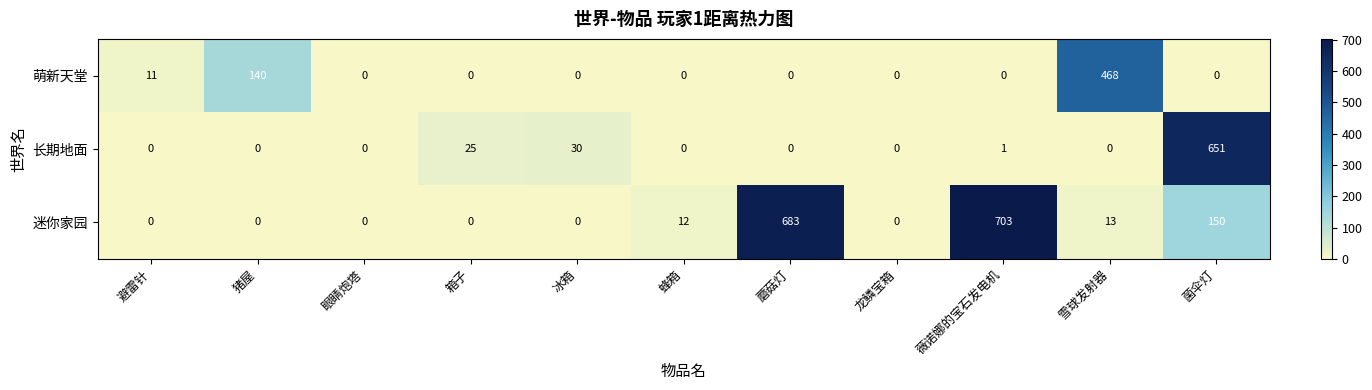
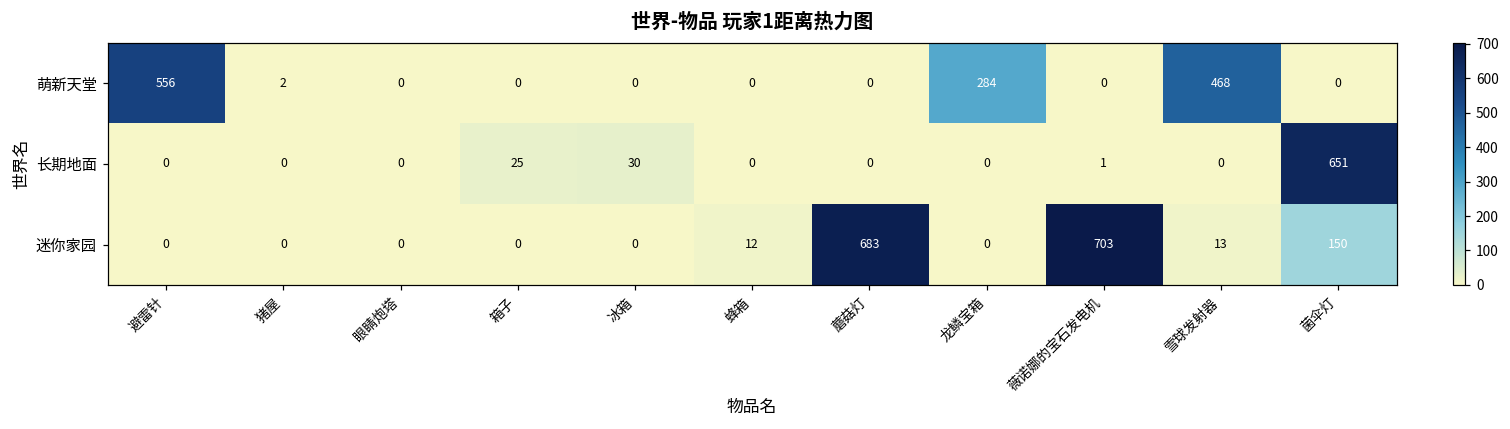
  {
    "萌新天堂": {
-     "避雷针": 11,
-     "猪屋": 140,
+     "避雷针": 556,
+     "猪屋": 2,
      "眼睛炮塔": 0,
      "箱子": 0,
      "冰箱": 0,
      "蜂箱": 0,
      "蘑菇灯": 0,
-     "龙鳞宝箱": 0,
+     "龙鳞宝箱": 284,
      "薇诺娜的宝石发电机": 0,
      "雪球发射器": 468,
      "菌伞灯": 0
    },
    "长期地面": {
      "避雷针": 0,
      "猪屋": 0,
      "眼睛炮塔": 0,
      "箱子": 25,
      "冰箱": 30,
      "蜂箱": 0,
      "蘑菇灯": 0,
      "龙鳞宝箱": 0,
      "薇诺娜的宝石发电机": 1,
      "雪球发射器": 0,
      "菌伞灯": 651
    },
    "迷你家园": {
      "避雷针": 0,
      "猪屋": 0,
      "眼睛炮塔": 0,
      "箱子": 0,
      "冰箱": 0,
      "蜂箱": 12,
      "蘑菇灯": 683,
      "龙鳞宝箱": 0,
      "薇诺娜的宝石发电机": 703,
      "雪球发射器": 13,
      "菌伞灯": 150
    }
  }
